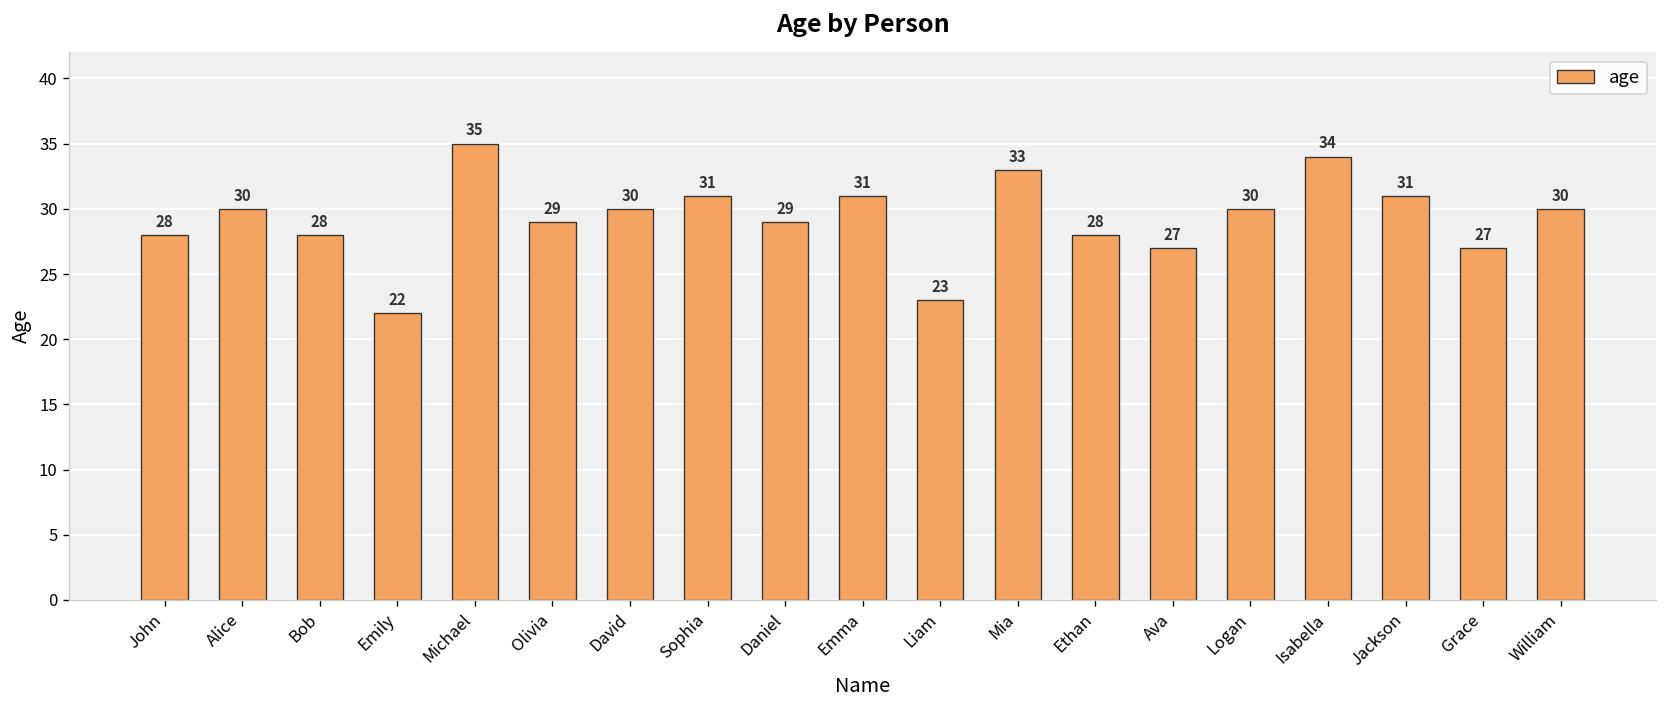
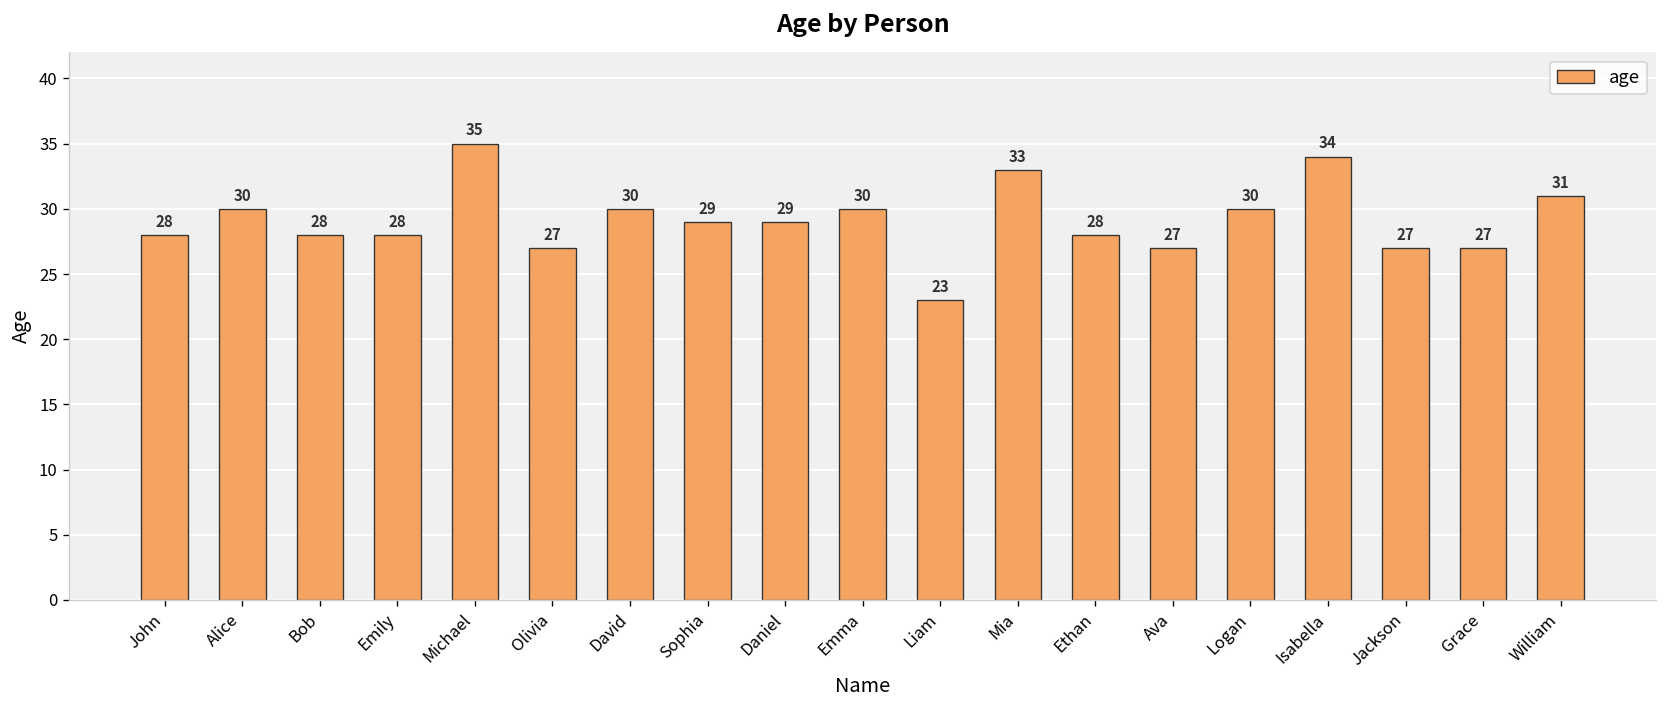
  {
    "John": 28,
    "Alice": 30,
    "Bob": 28,
-   "Emily": 22,
+   "Emily": 28,
    "Michael": 35,
-   "Olivia": 29,
+   "Olivia": 27,
    "David": 30,
-   "Sophia": 31,
+   "Sophia": 29,
    "Daniel": 29,
-   "Emma": 31,
+   "Emma": 30,
    "Liam": 23,
    "Mia": 33,
    "Ethan": 28,
    "Ava": 27,
    "Logan": 30,
    "Isabella": 34,
-   "Jackson": 31,
+   "Jackson": 27,
    "Grace": 27,
-   "William": 30
+   "William": 31
  }
